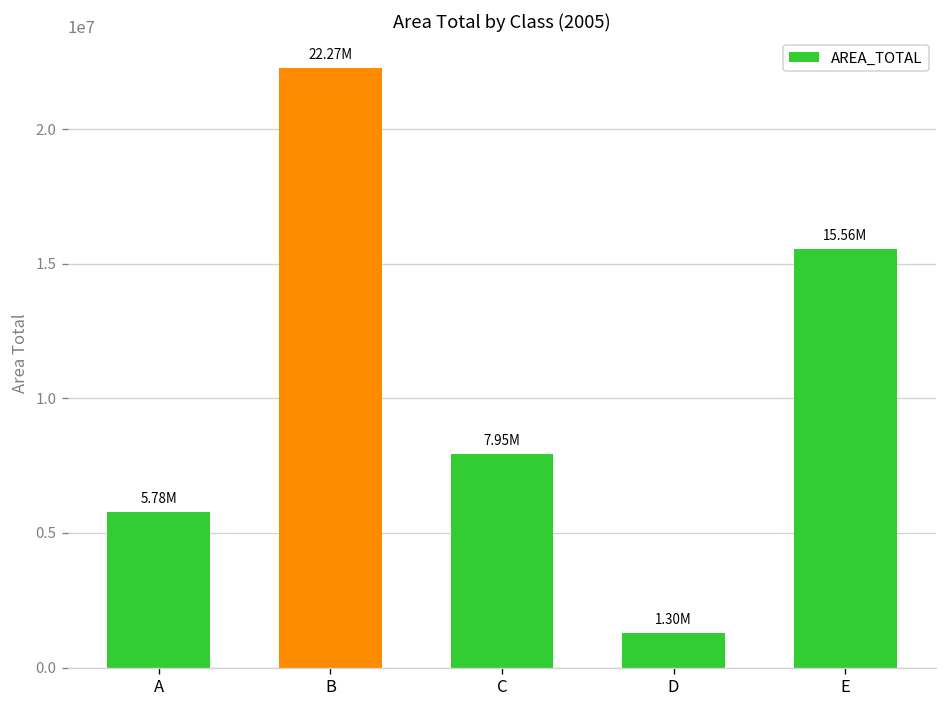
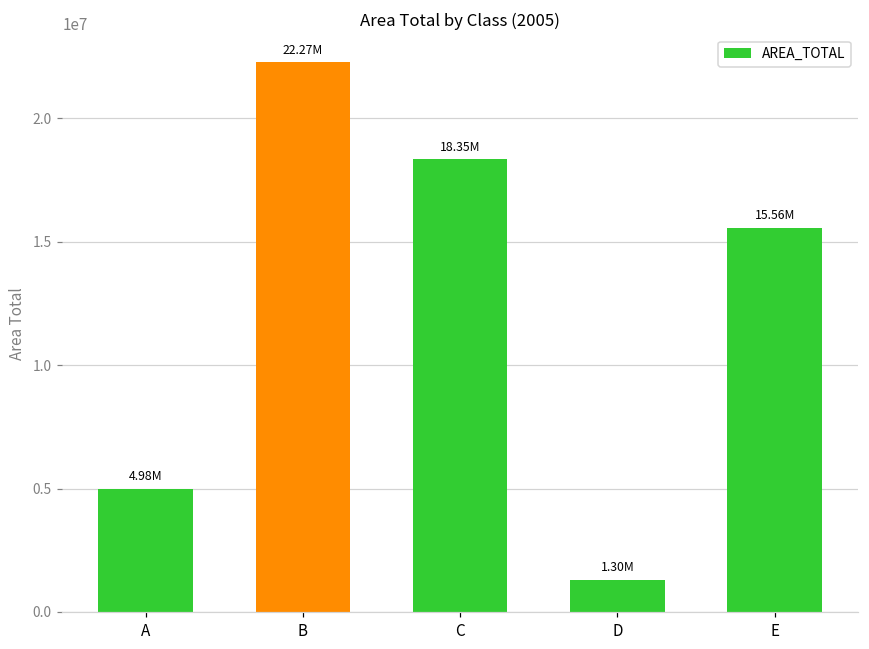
  {
-   "A": "5.78M",
+   "A": "4.98M",
    "B": "22.27M",
-   "C": "7.95M",
+   "C": "18.35M",
    "D": "1.30M",
    "E": "15.56M"
  }
